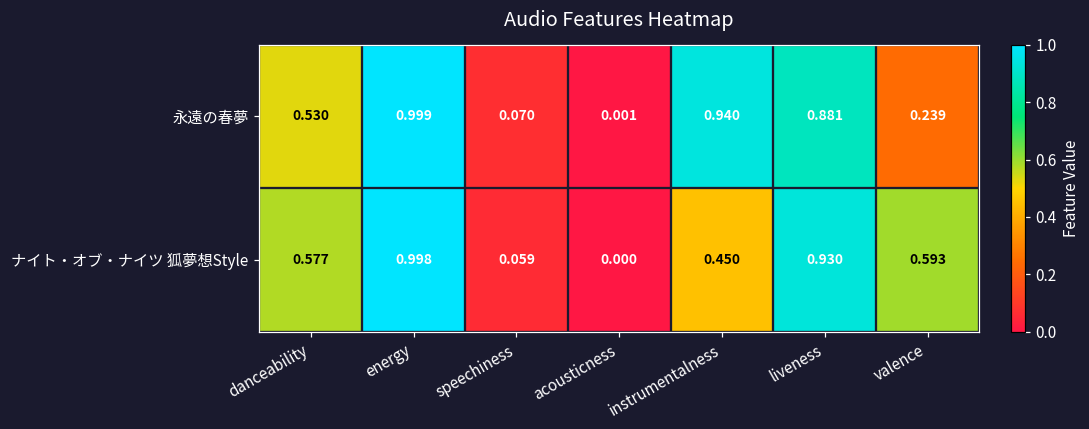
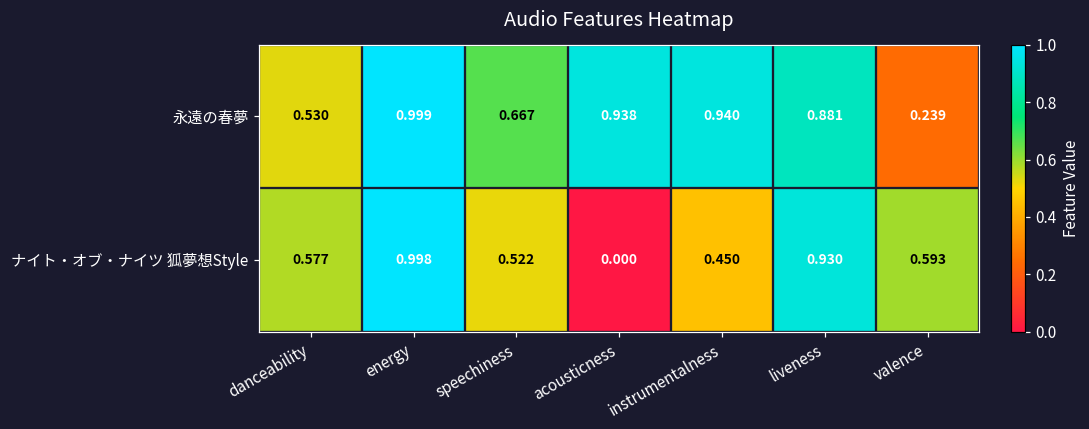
  {
    "永遠の春夢": {
      "danceability": 0.530,
      "energy": 0.999,
-     "speechiness": 0.070,
-     "acousticness": 0.001,
+     "speechiness": 0.667,
+     "acousticness": 0.938,
      "instrumentalness": 0.940,
      "liveness": 0.881,
      "valence": 0.239
    },
    "ナイト・オブ・ナイツ 狐夢想Style": {
      "danceability": 0.577,
      "energy": 0.998,
-     "speechiness": 0.059,
+     "speechiness": 0.522,
      "acousticness": 0.000,
      "instrumentalness": 0.450,
      "liveness": 0.930,
      "valence": 0.593
    }
  }
